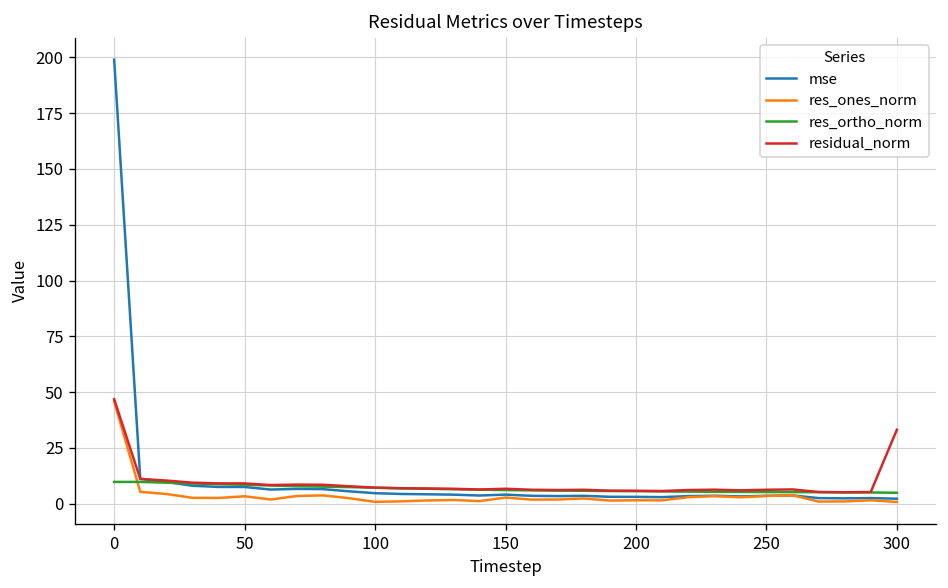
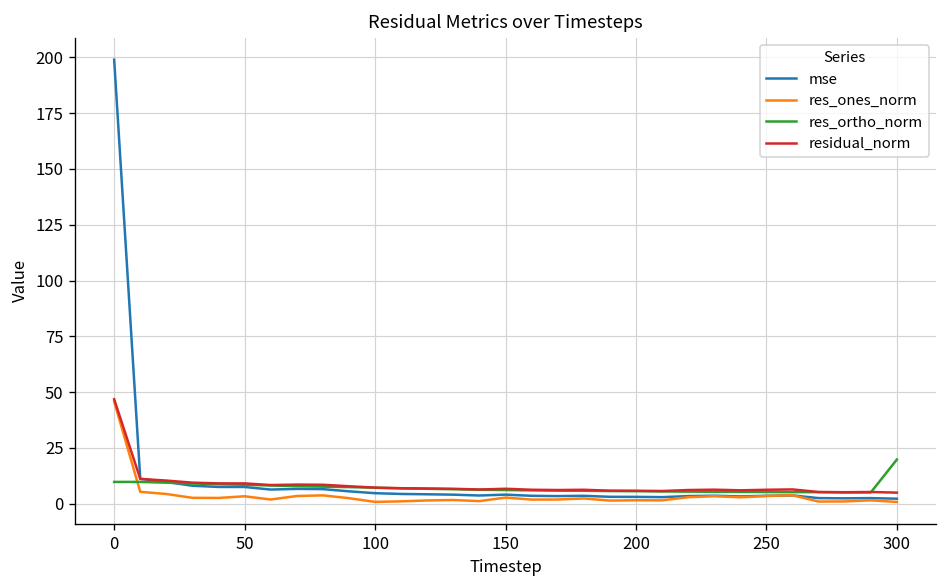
  {
    "mse": {
      "0": 199,
      "100": 5,
      "200": 3,
      "300": 2
    },
    "res_ones_norm": {
      "50": 3,
      "100": 1,
      "200": 1,
      "300": 1
    },
    "res_ortho_norm": {
      "0": 10,
-     "300": 5
+     "300": 20
    },
    "residual_norm": {
-     "300": 33
+     "300": 5
    }
  }
